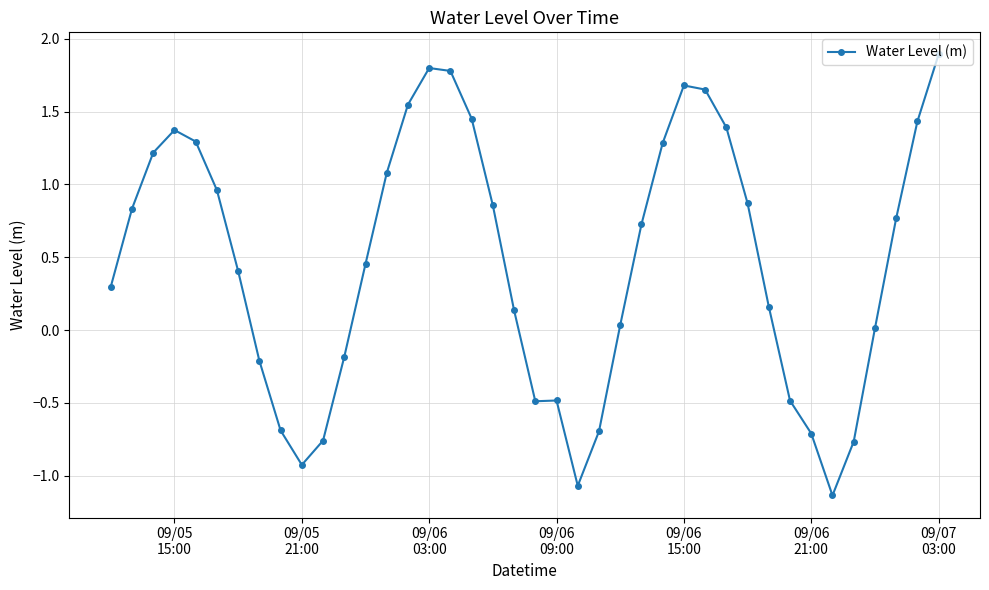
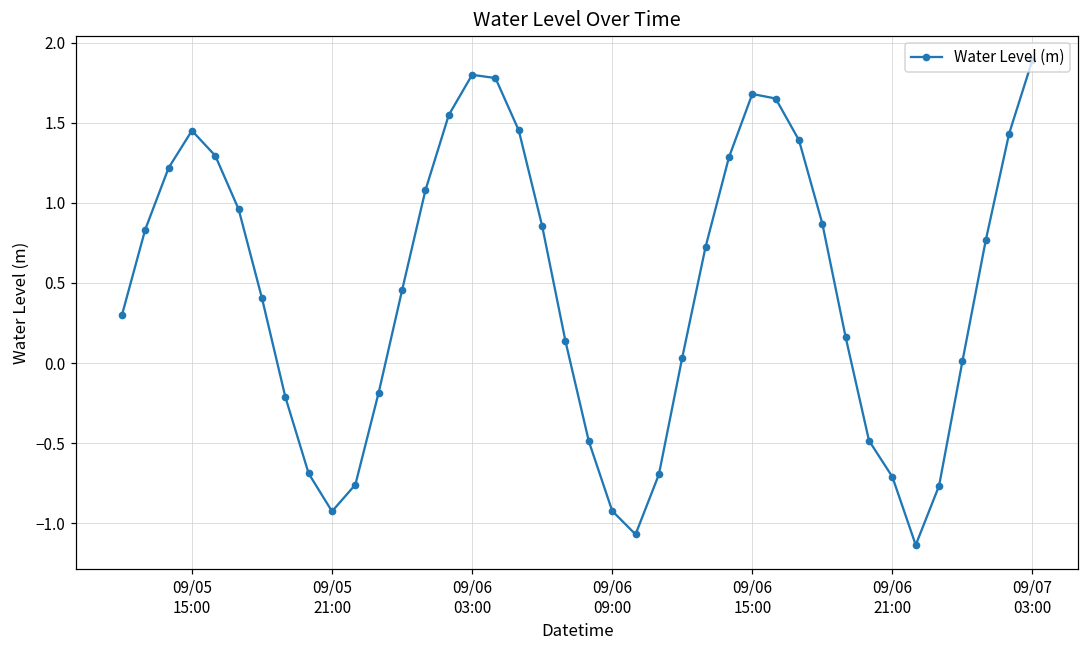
  {
-   "09/05 15:00": 1.37,
+   "09/05 15:00": 1.45,
    "09/05 21:00": -0.93,
    "09/06 03:00": 1.80,
-   "09/06 09:00": -0.48,
+   "09/06 09:00": -0.92,
    "09/06 15:00": 1.68,
    "09/06 21:00": -0.71
  }
